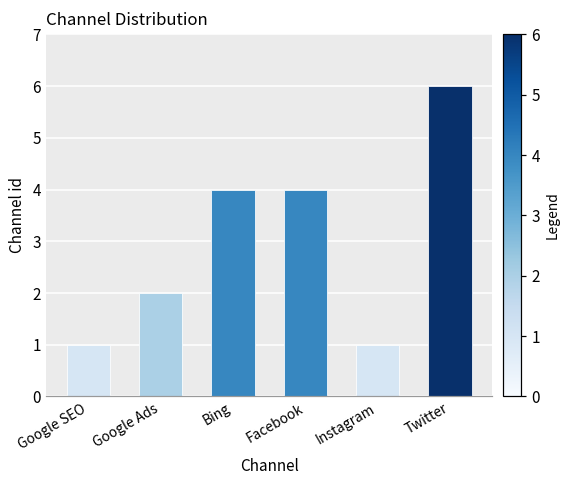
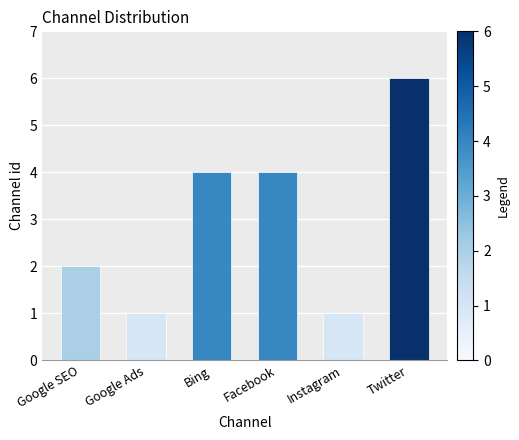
  {
-   "Google SEO": 1,
-   "Google Ads": 2,
+   "Google SEO": 2,
+   "Google Ads": 1,
    "Bing": 4,
    "Facebook": 4,
    "Instagram": 1,
    "Twitter": 6
  }
